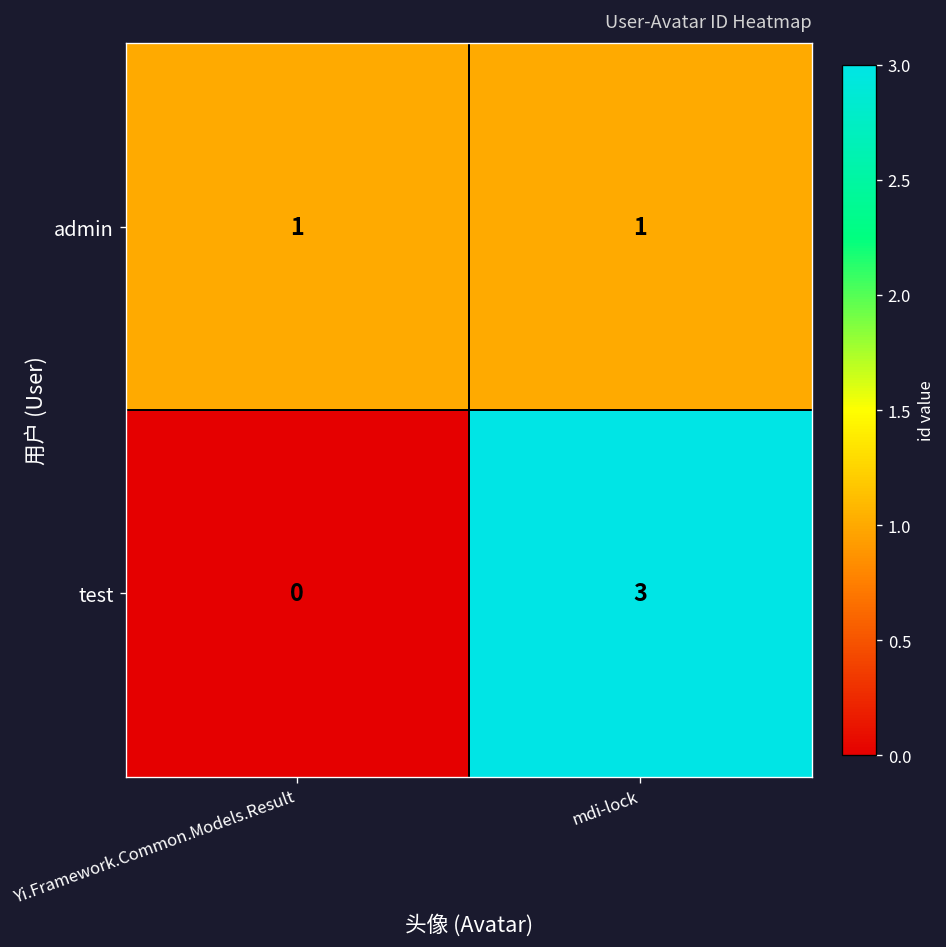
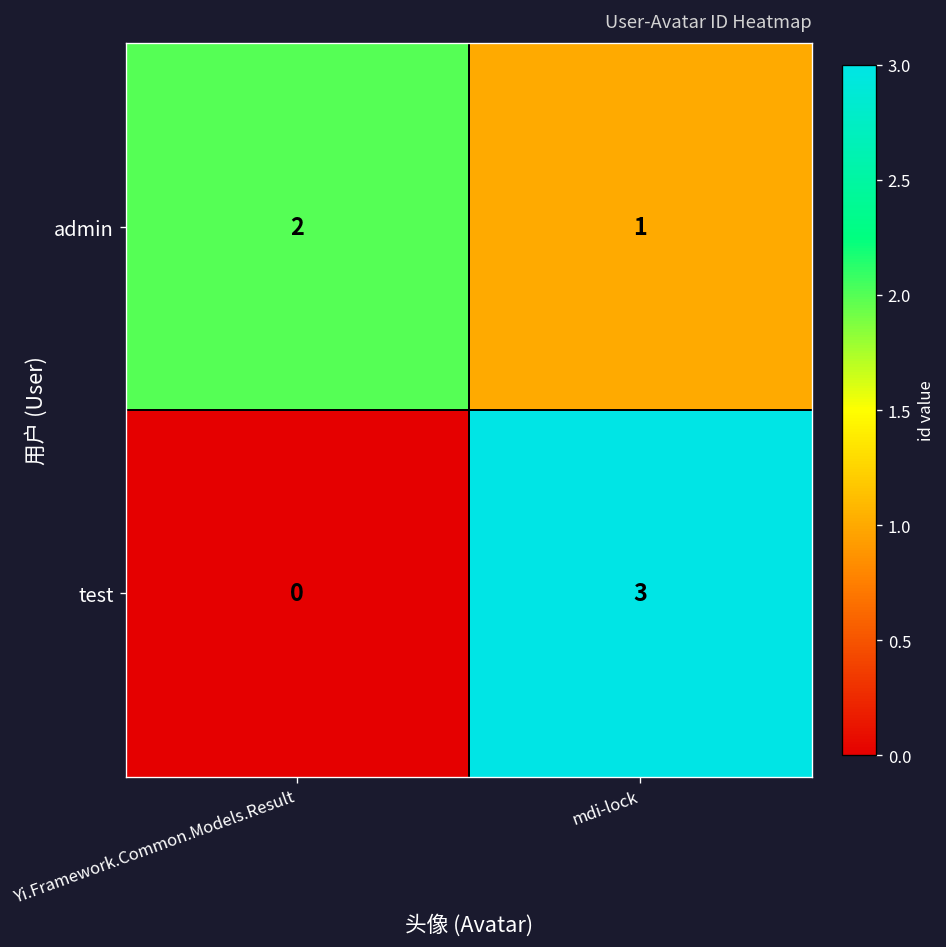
  {
    "admin": {
-     "Yi.Framework.Common.Models.Result": 1,
+     "Yi.Framework.Common.Models.Result": 2,
      "mdi-lock": 1
    },
    "test": {
      "Yi.Framework.Common.Models.Result": 0,
      "mdi-lock": 3
    }
  }
